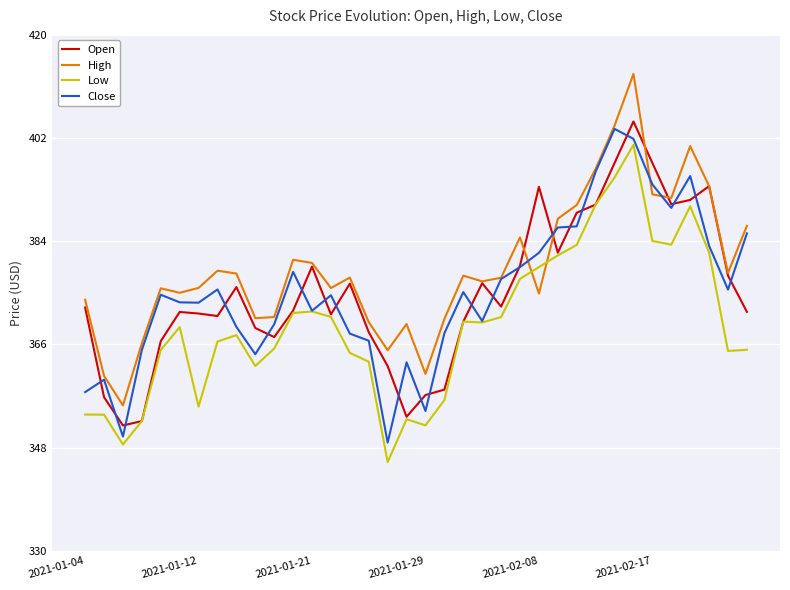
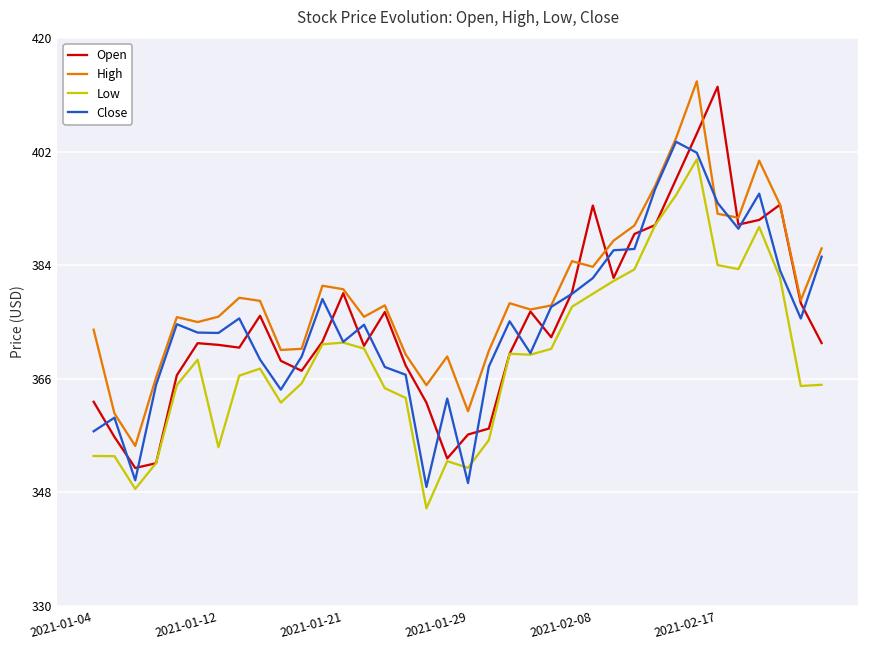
  {
    "Open": {
-     "2021-01-04": 372,
+     "2021-01-04": 362,
      "2021-01-12": 371,
      "2021-01-21": 380,
      "2021-01-29": 357,
      "2021-02-08": 393,
-     "2021-02-17": 398
+     "2021-02-17": 412
    },
    "High": {
      "2021-01-04": 374,
      "2021-01-12": 376,
      "2021-01-21": 380,
      "2021-01-29": 361,
-     "2021-02-08": 375,
+     "2021-02-08": 384,
      "2021-02-17": 392
    },
    "Low": {
      "2021-01-04": 354,
      "2021-01-12": 355,
      "2021-01-29": 352,
      "2021-02-08": 379,
      "2021-02-17": 384
    },
    "Close": {
      "2021-01-04": 358,
      "2021-01-12": 373,
-     "2021-01-29": 354,
+     "2021-01-29": 349,
      "2021-02-08": 382,
      "2021-02-17": 394
    }
  }
